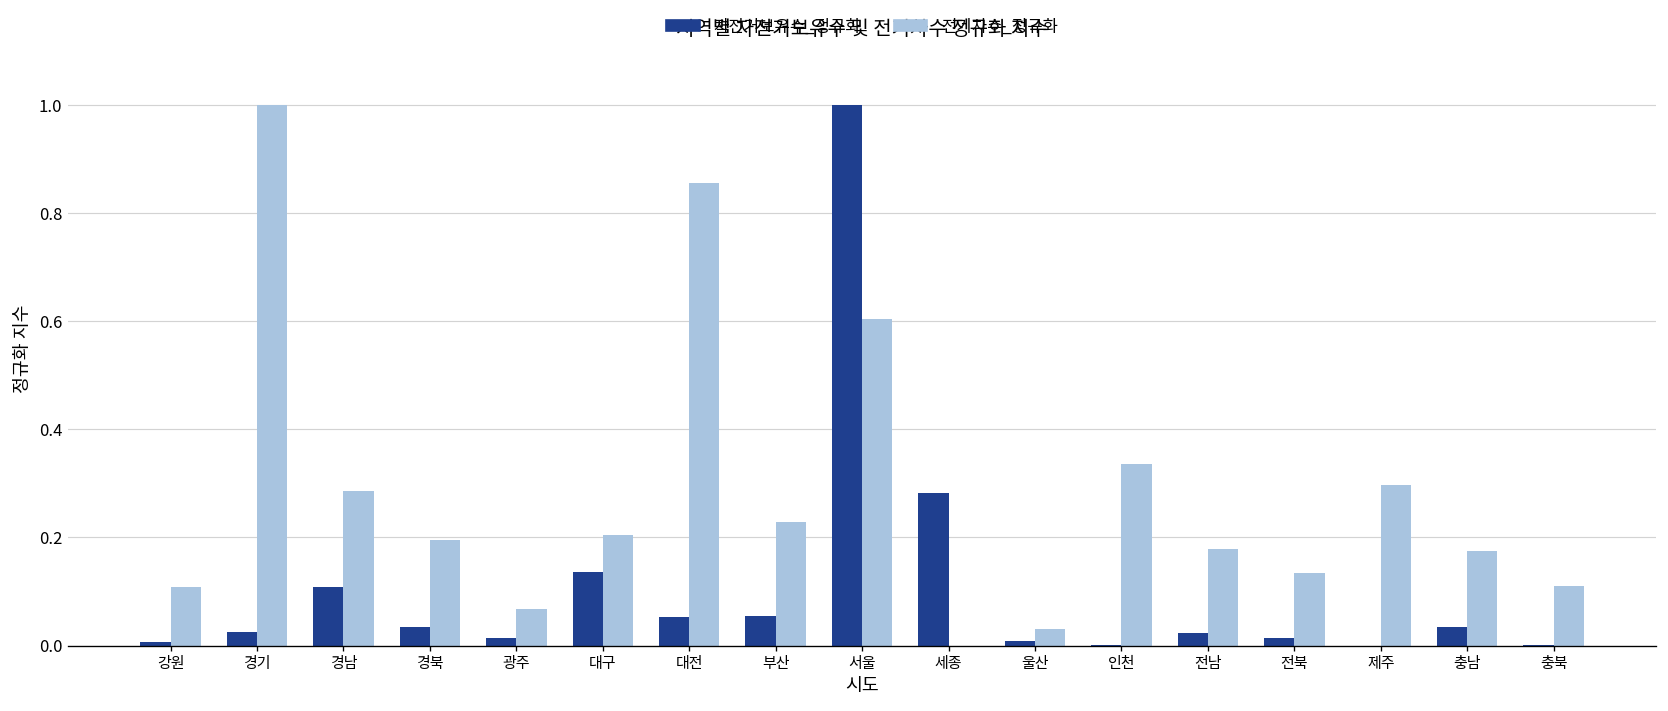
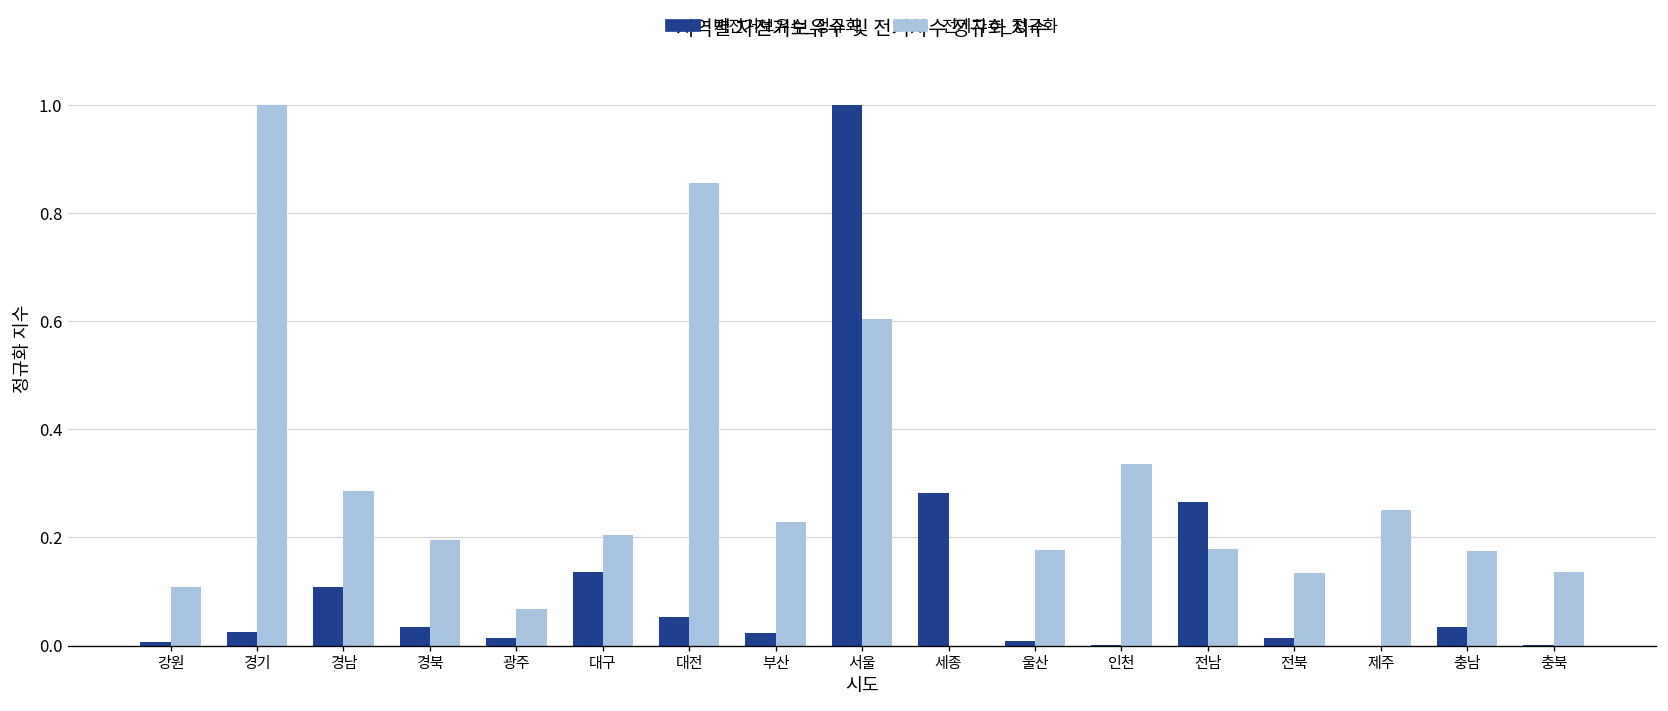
  {
    "자전거보유수_정규화": {
      "강원": 0.01,
      "경기": 0.03,
      "경남": 0.11,
      "경북": 0.03,
      "광주": 0.01,
      "대구": 0.14,
      "대전": 0.05,
-     "부산": 0.05,
+     "부산": 0.02,
      "서울": 1.00,
      "세종": 0.28,
      "울산": 0.01,
-     "전남": 0.02,
+     "전남": 0.26,
      "전북": 0.01,
      "제주": 0.00,
      "충남": 0.03
    },
    "전기차수_정규화": {
      "강원": 0.11,
      "경기": 1.00,
      "경남": 0.29,
      "경북": 0.20,
      "광주": 0.07,
      "대구": 0.20,
      "대전": 0.86,
      "부산": 0.23,
      "서울": 0.61,
      "세종": 0.00,
-     "울산": 0.03,
+     "울산": 0.18,
      "인천": 0.34,
      "전남": 0.18,
      "전북": 0.13,
-     "제주": 0.30,
+     "제주": 0.25,
      "충남": 0.18,
-     "충북": 0.11
+     "충북": 0.14
    }
  }
